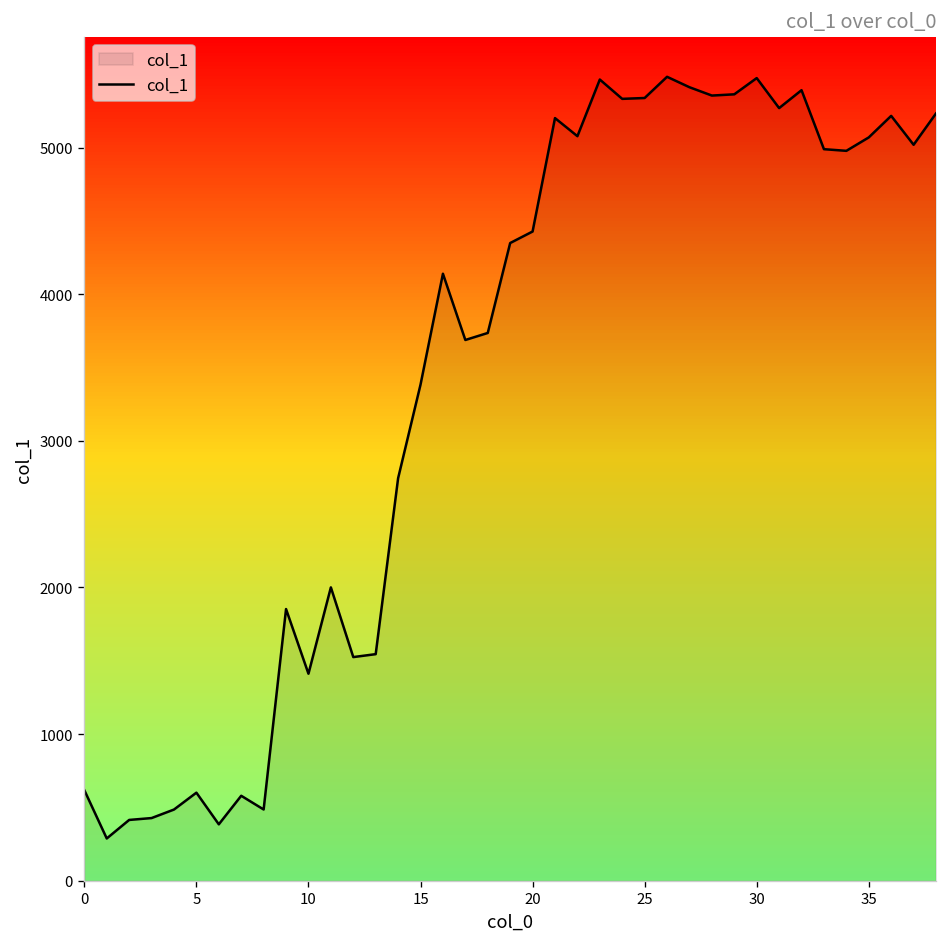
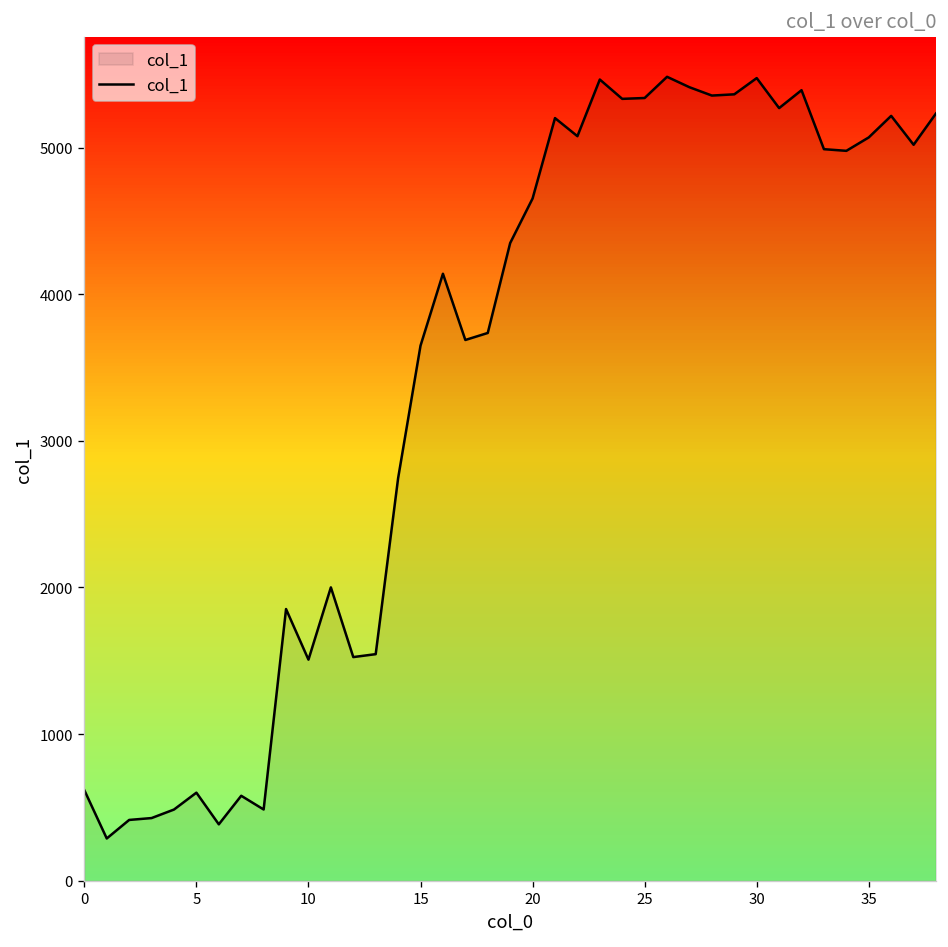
  {
    "0": 620,
    "5": 600,
-   "10": 1410,
-   "15": 3380,
-   "20": 4430,
+   "10": 1510,
+   "15": 3650,
+   "20": 4650,
    "25": 5340,
    "30": 5470,
    "35": 5070
  }
